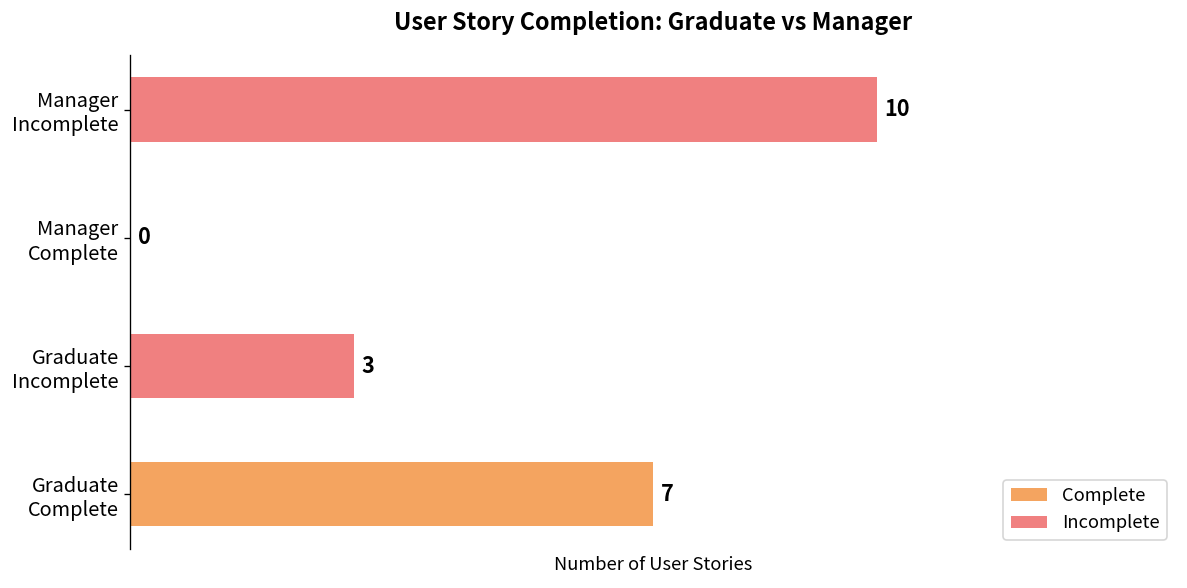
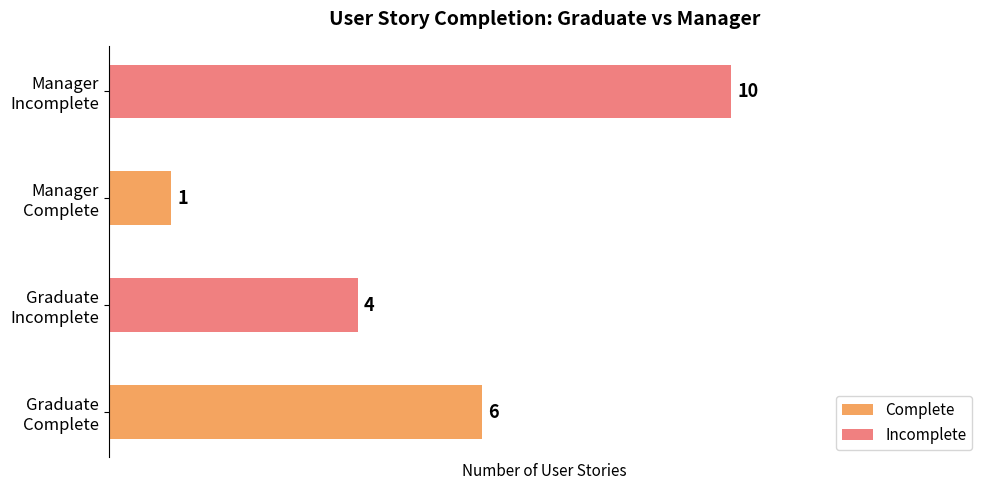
  {
    "Manager Incomplete": 10,
-   "Manager Complete": 0,
-   "Graduate Incomplete": 3,
-   "Graduate Complete": 7
+   "Manager Complete": 1,
+   "Graduate Incomplete": 4,
+   "Graduate Complete": 6
  }
